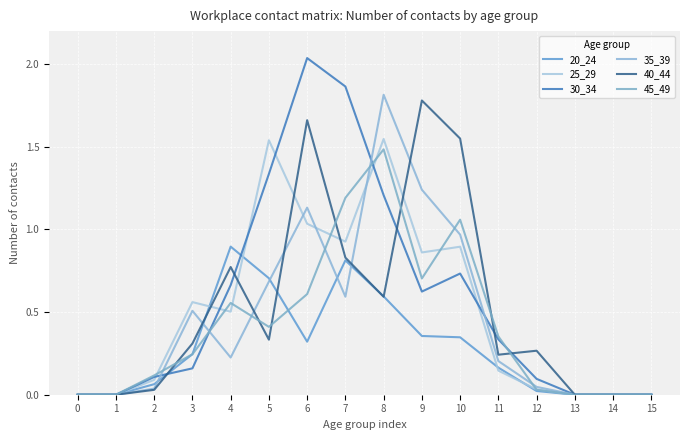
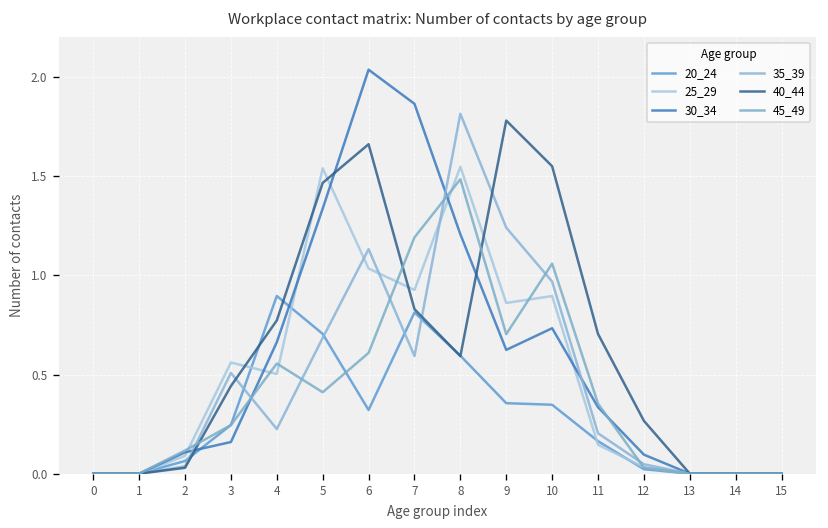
  {
    "40_44": {
-     "3": 0.31,
+     "3": 0.44,
      "4": 0.77,
-     "5": 0.33,
+     "5": 1.47,
      "6": 1.66,
      "7": 0.83,
      "9": 1.78,
      "10": 1.55,
-     "11": 0.24,
+     "11": 0.70,
      "12": 0.27
    }
  }
